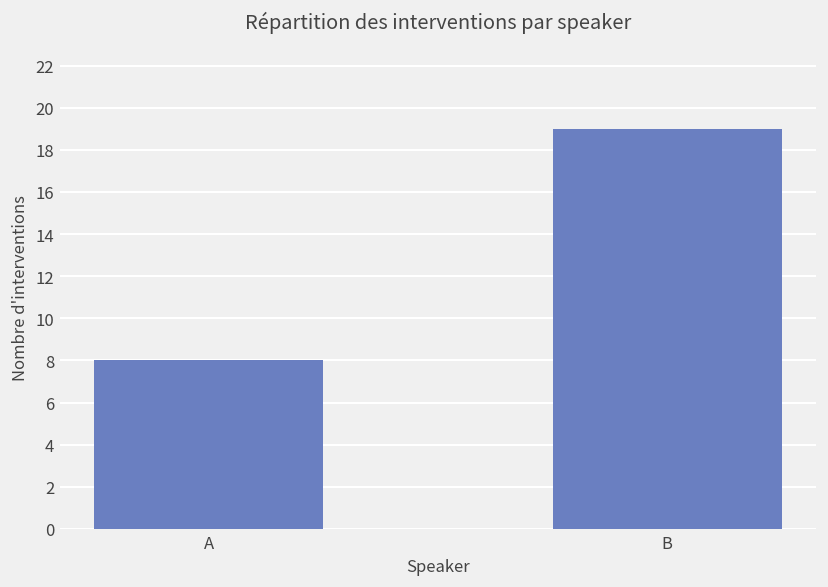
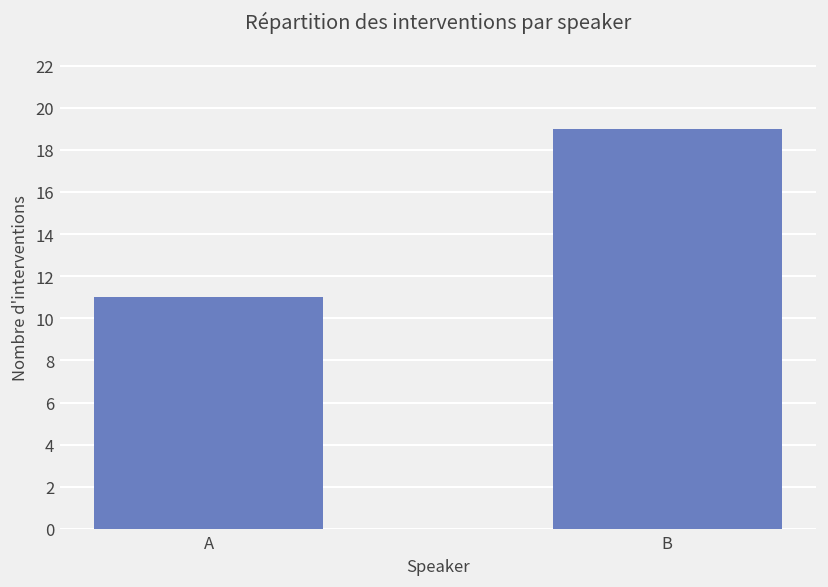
  {
-   "A": 8,
+   "A": 11,
    "B": 19
  }
